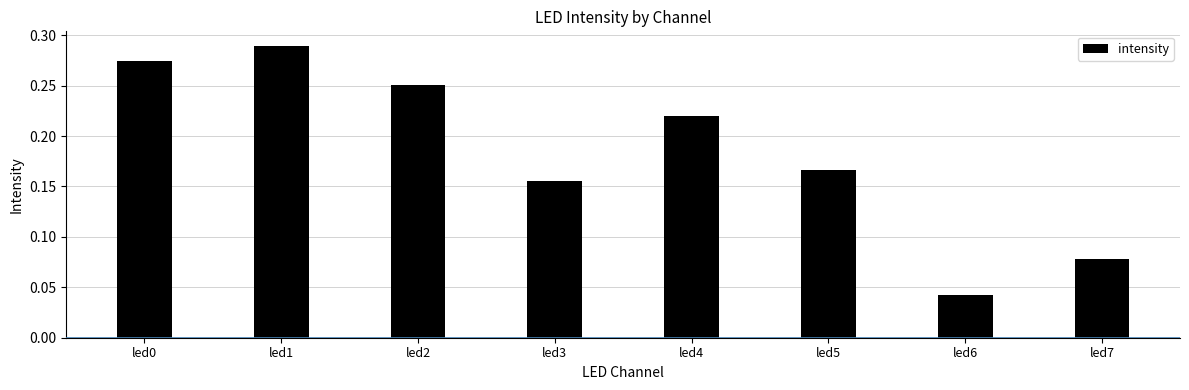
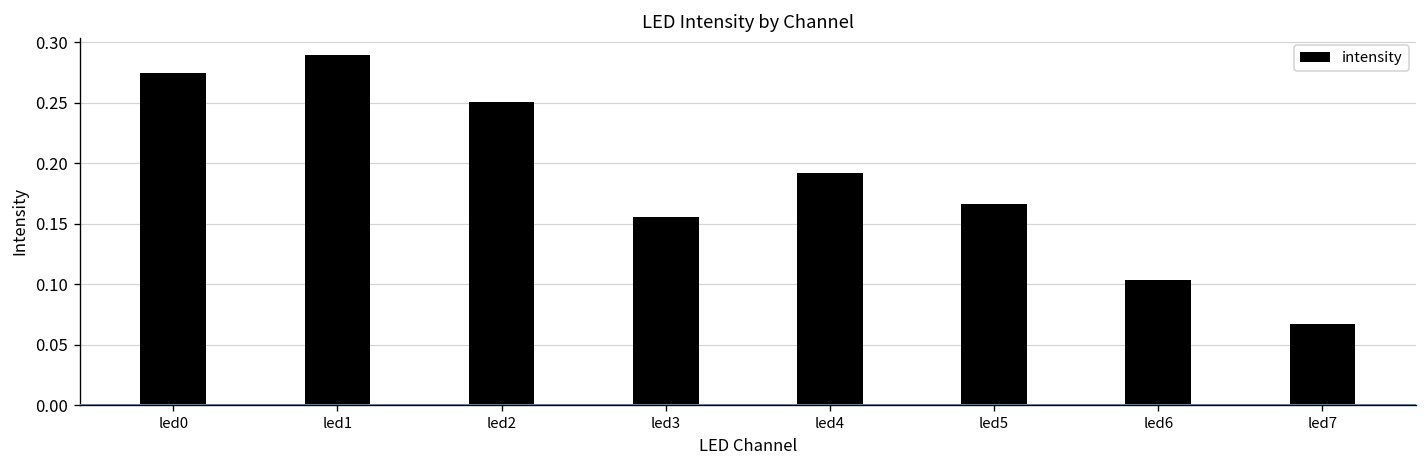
  {
    "led0": 0.275,
    "led1": 0.289,
    "led2": 0.251,
    "led3": 0.156,
-   "led4": 0.220,
+   "led4": 0.192,
    "led5": 0.166,
-   "led6": 0.043,
-   "led7": 0.078
+   "led6": 0.103,
+   "led7": 0.067
  }
